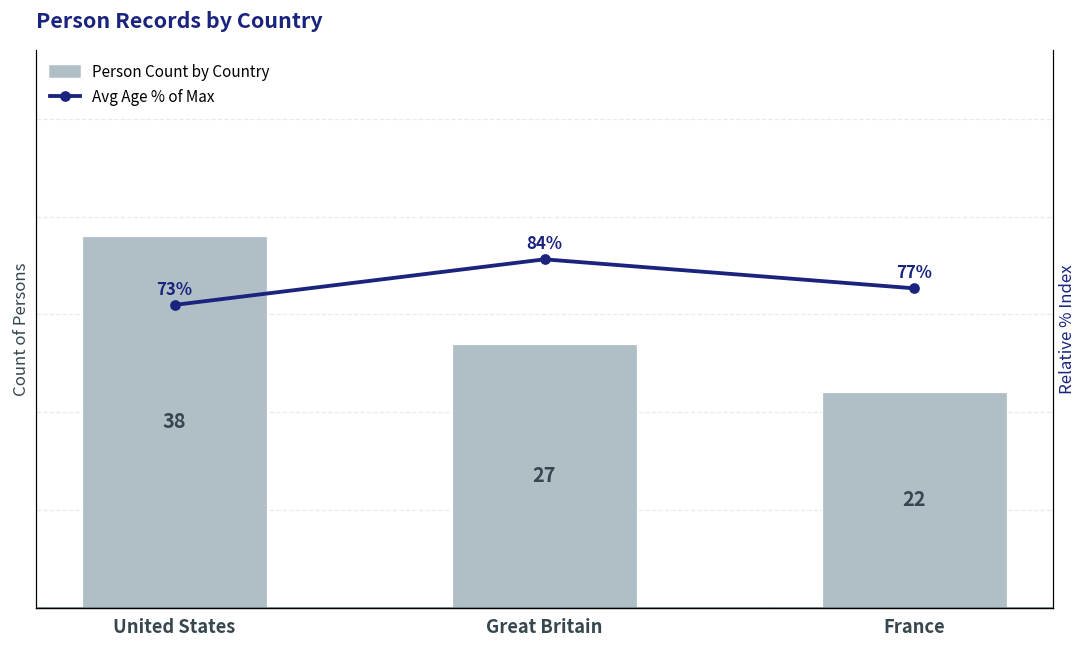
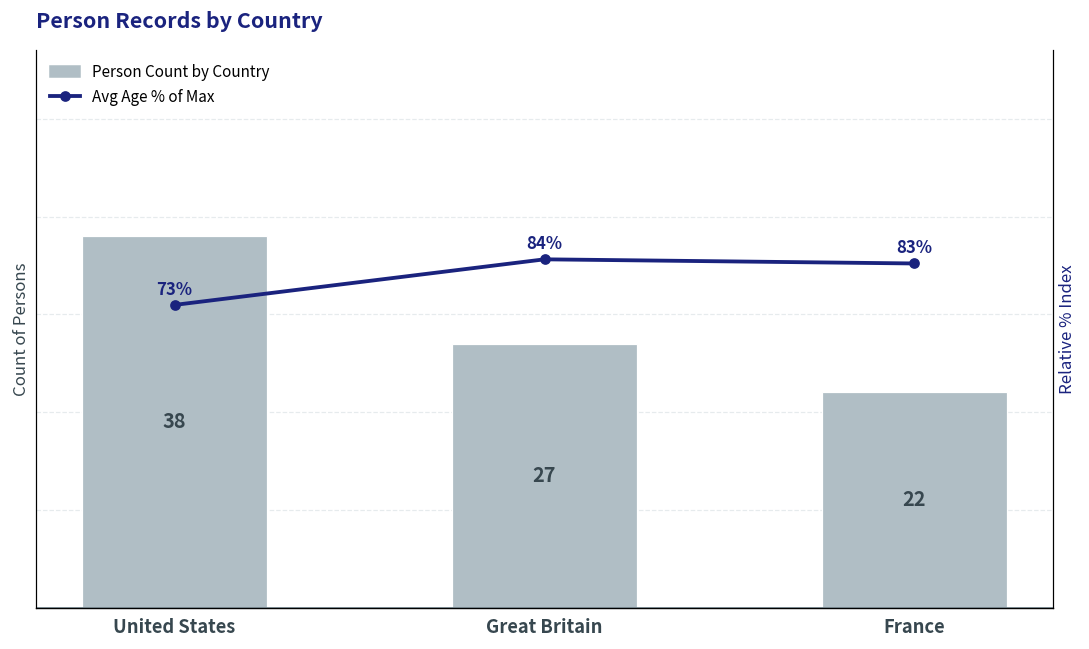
  {
    "Person Count by Country": {
      "United States": "38",
      "Great Britain": "27",
      "France": "22"
    },
    "Avg Age % of Max": {
      "United States": "73%",
      "Great Britain": "84%",
-     "France": "77%"
+     "France": "83%"
    }
  }
